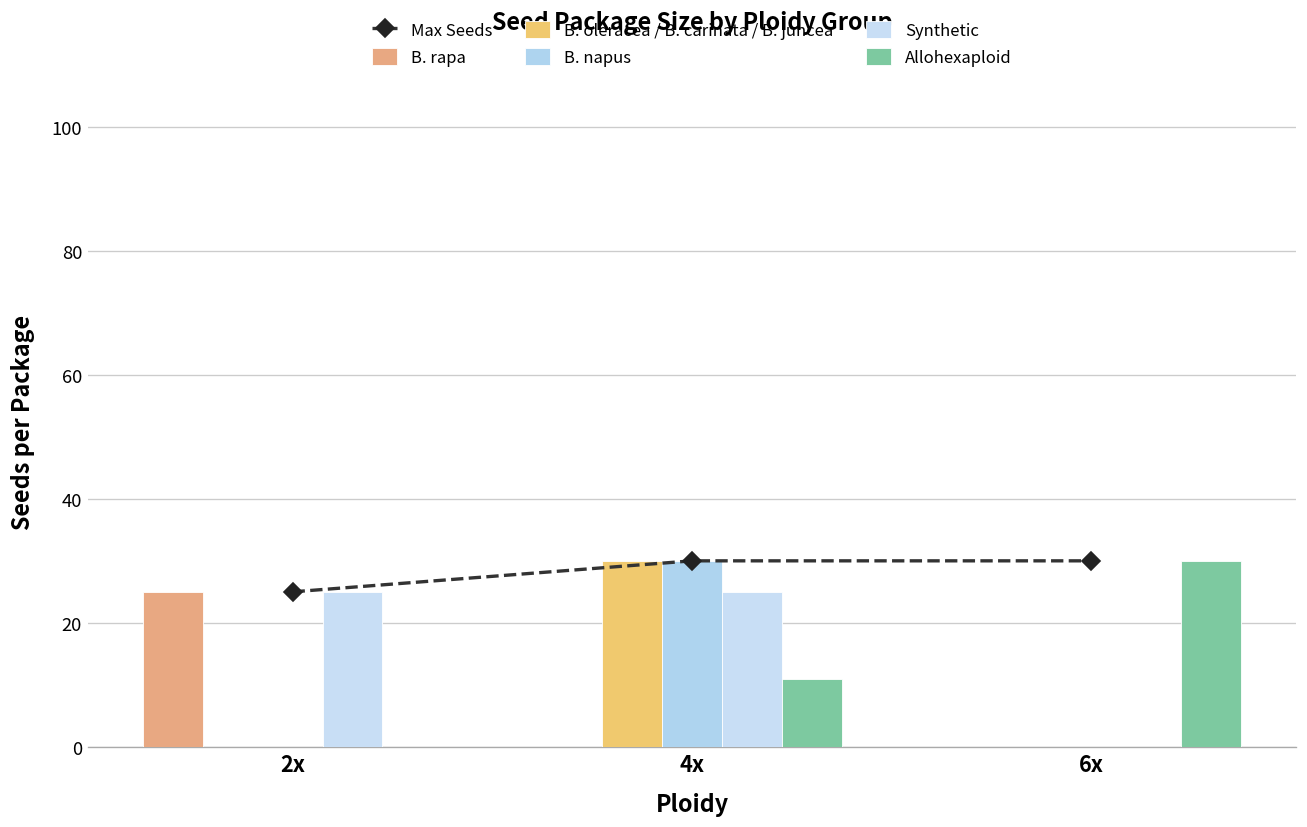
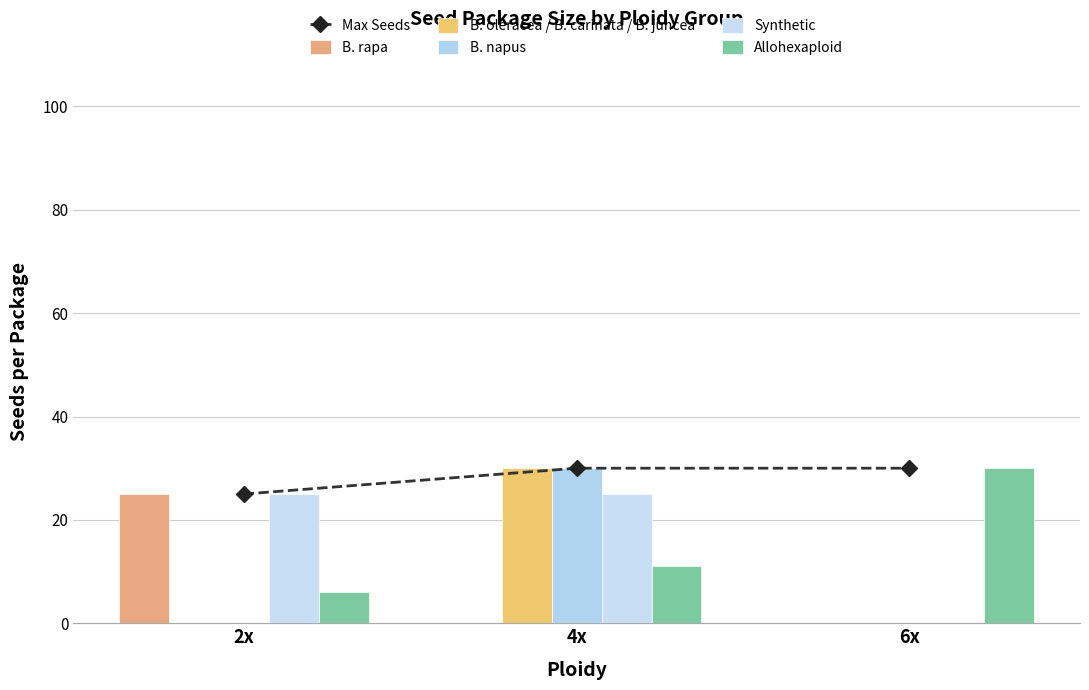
  {
    "Max Seeds": {
      "2x": 25,
      "4x": 30,
      "6x": 30
    },
    "Allohexaploid": {
-     "2x": 0,
+     "2x": 6,
      "4x": 11,
      "6x": 30
    }
  }
